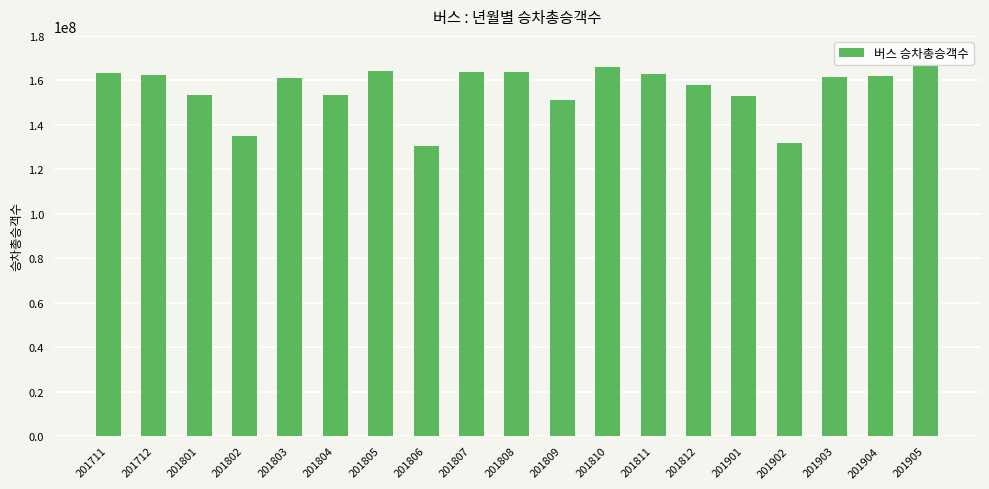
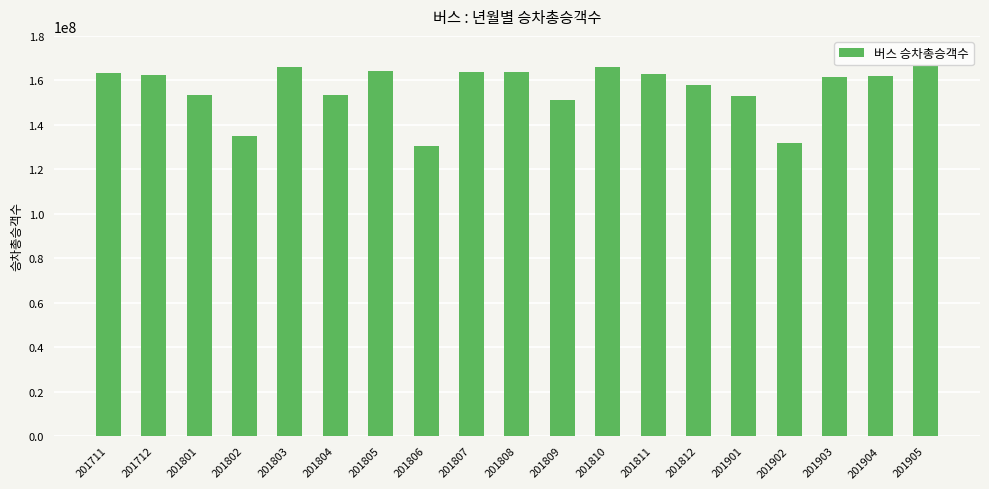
  {
    "201711": 163000000,
    "201712": 163000000,
    "201801": 153000000,
    "201802": 135000000,
-   "201803": 161000000,
+   "201803": 166000000,
    "201804": 153000000,
    "201805": 164000000,
    "201806": 130000000,
    "201807": 164000000,
    "201808": 164000000,
    "201809": 151000000,
    "201810": 166000000,
    "201811": 163000000,
    "201812": 158000000,
    "201901": 153000000,
    "201902": 132000000,
    "201903": 162000000,
    "201904": 162000000,
    "201905": 167000000
  }
